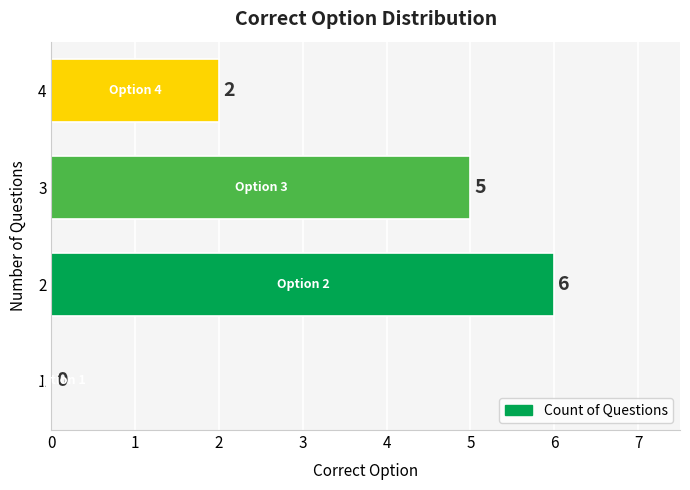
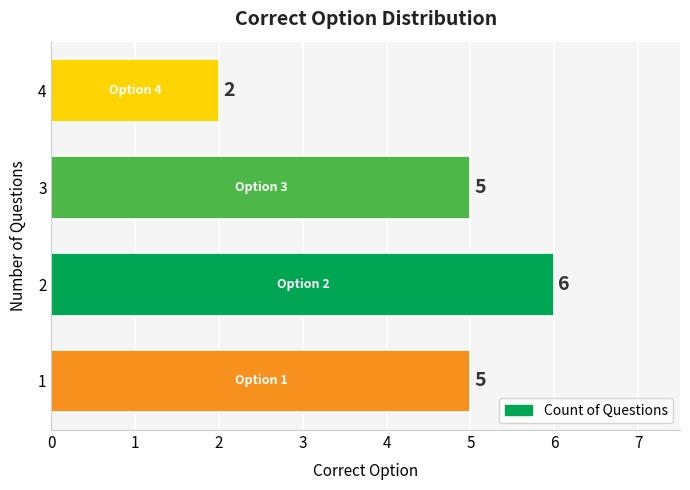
  {
    "4": 2,
    "3": 5,
    "2": 6,
-   "1": 0
+   "1": 5
  }
